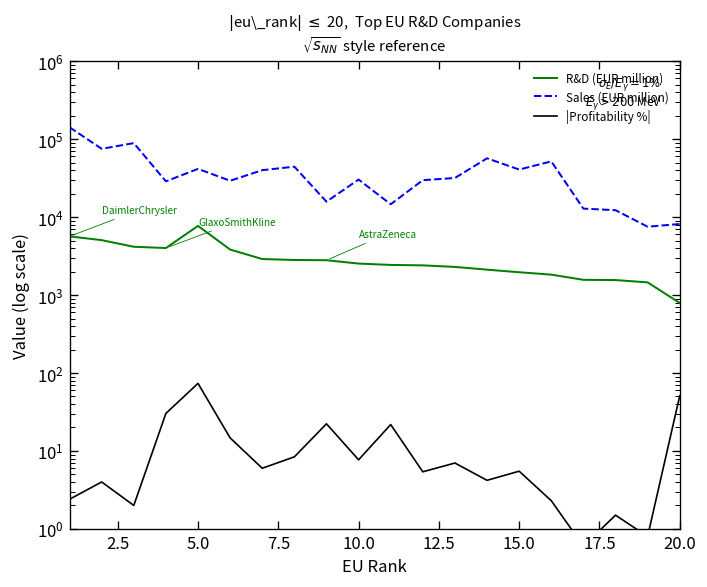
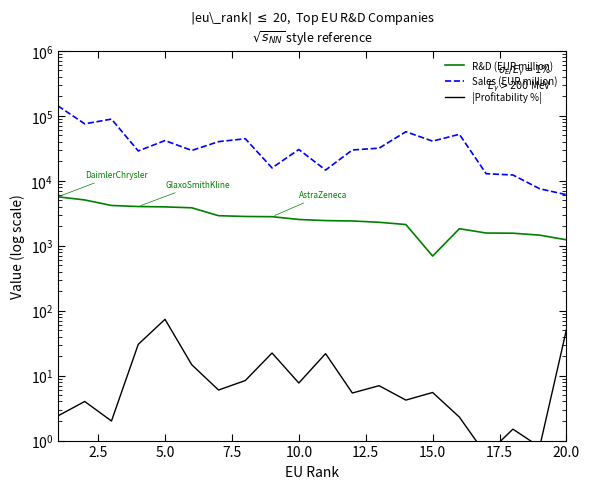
  {
    "R&D (EUR million)": {
-     "5.0": 8000,
+     "5.0": 4000,
      "10.0": 2500,
-     "15.0": 2000,
-     "20.0": 800
+     "15.0": 700,
+     "20.0": 1200
    },
    "Sales (EUR million)": {
      "5.0": 40000,
      "10.0": 30000,
      "15.0": 40000,
-     "20.0": 8000
+     "20.0": 6000
    },
    "|Profitability %|": {
      "5.0": 70,
      "10.0": 8,
      "15.0": 6,
      "20.0": 50
    }
  }
